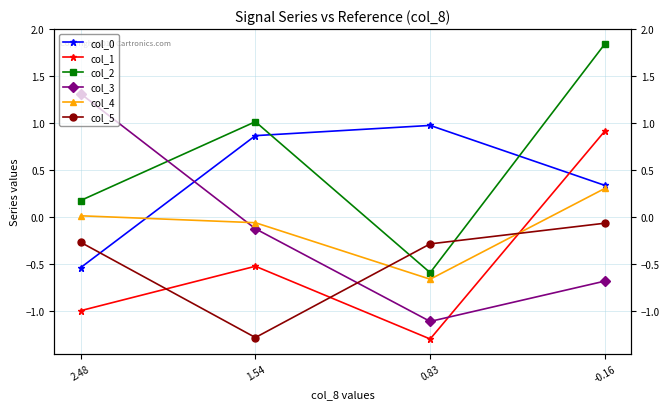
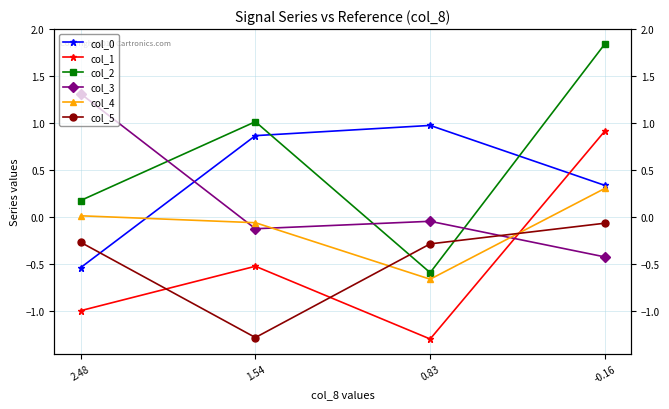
  {
    "col_0": {
      "2.48": -0.5,
      "1.54": 0.9,
      "0.83": 1.0,
      "-0.16": 0.3
    },
    "col_1": {
      "2.48": -1.0,
      "1.54": -0.5,
      "0.83": -1.3,
      "-0.16": 0.9
    },
    "col_2": {
      "2.48": 0.2,
      "1.54": 1.0,
      "0.83": -0.6,
      "-0.16": 1.8
    },
    "col_3": {
      "1.54": -0.1,
-     "0.83": -1.1,
-     "-0.16": -0.7
+     "0.83": 0.0,
+     "-0.16": -0.4
    },
    "col_4": {
      "2.48": 0.0,
      "1.54": -0.1,
      "0.83": -0.7,
      "-0.16": 0.3
    },
    "col_5": {
      "2.48": -0.3,
      "1.54": -1.3,
      "0.83": -0.3,
      "-0.16": -0.1
    }
  }
